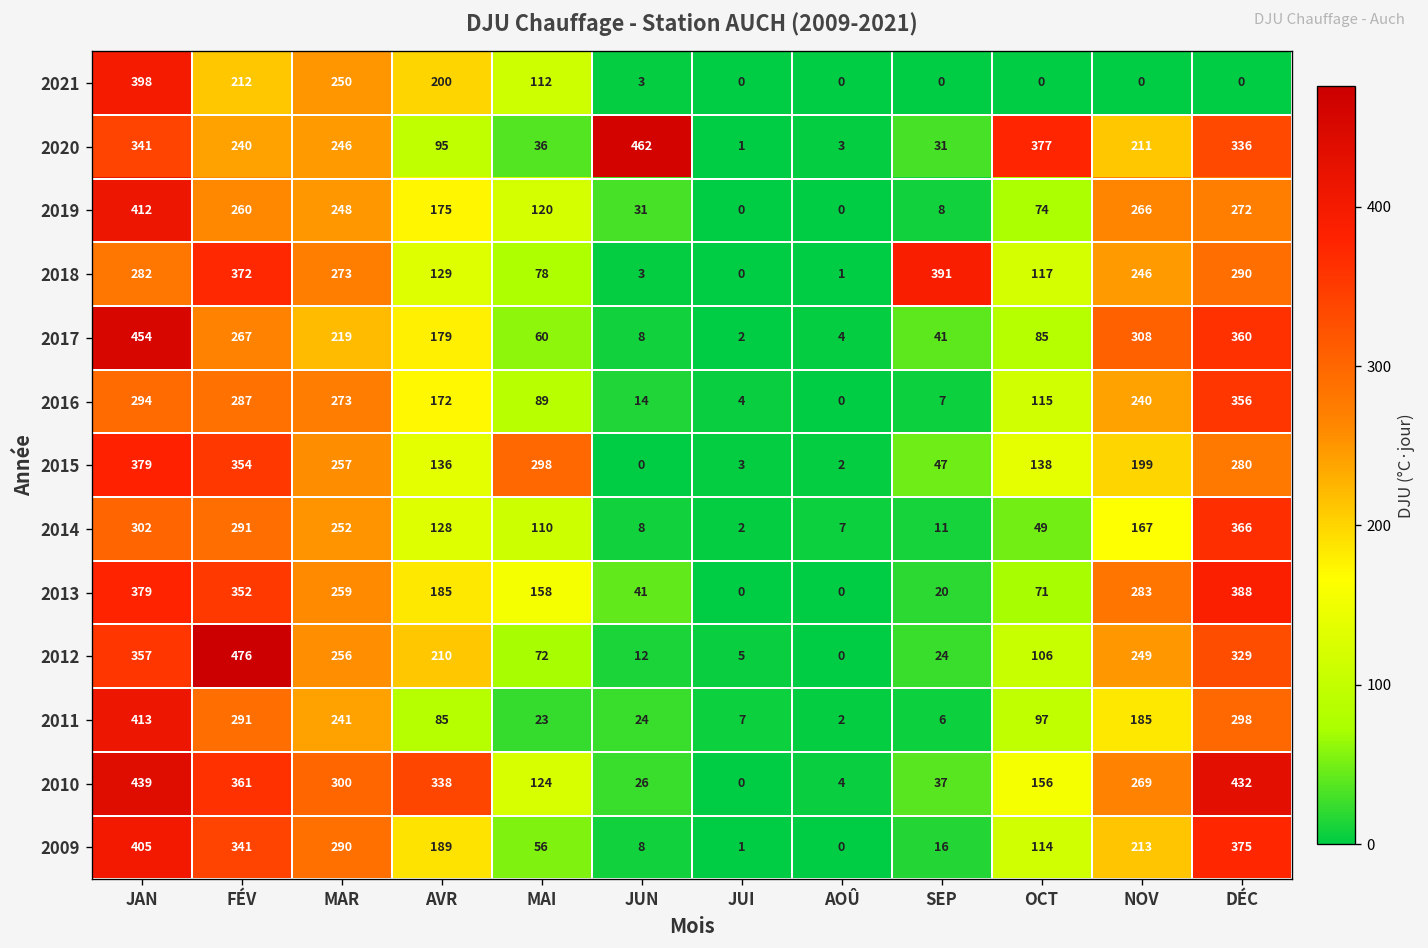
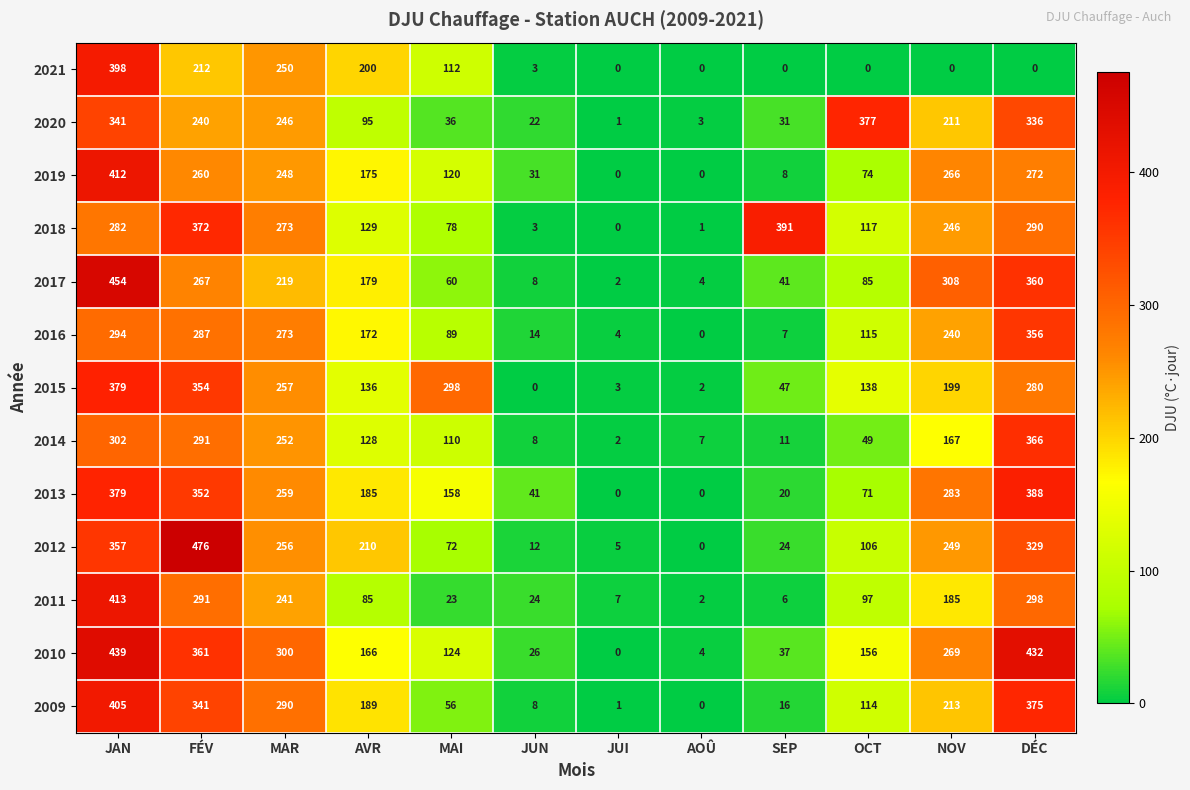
  {
    "2021": {
      "JAN": 398,
      "FÉV": 212,
      "MAR": 250,
      "AVR": 200,
      "MAI": 112,
      "JUN": 3,
      "JUI": 0,
      "AOÛ": 0,
      "SEP": 0,
      "OCT": 0,
      "NOV": 0,
      "DÉC": 0
    },
    "2020": {
      "JAN": 341,
      "FÉV": 240,
      "MAR": 246,
      "AVR": 95,
      "MAI": 36,
-     "JUN": 462,
+     "JUN": 22,
      "JUI": 1,
      "AOÛ": 3,
      "SEP": 31,
      "OCT": 377,
      "NOV": 211,
      "DÉC": 336
    },
    "2019": {
      "JAN": 412,
      "FÉV": 260,
      "MAR": 248,
      "AVR": 175,
      "MAI": 120,
      "JUN": 31,
      "JUI": 0,
      "AOÛ": 0,
      "SEP": 8,
      "OCT": 74,
      "NOV": 266,
      "DÉC": 272
    },
    "2018": {
      "JAN": 282,
      "FÉV": 372,
      "MAR": 273,
      "AVR": 129,
      "MAI": 78,
      "JUN": 3,
      "JUI": 0,
      "AOÛ": 1,
      "SEP": 391,
      "OCT": 117,
      "NOV": 246,
      "DÉC": 290
    },
    "2017": {
      "JAN": 454,
      "FÉV": 267,
      "MAR": 219,
      "AVR": 179,
      "MAI": 60,
      "JUN": 8,
      "JUI": 2,
      "AOÛ": 4,
      "SEP": 41,
      "OCT": 85,
      "NOV": 308,
      "DÉC": 360
    },
    "2016": {
      "JAN": 294,
      "FÉV": 287,
      "MAR": 273,
      "AVR": 172,
      "MAI": 89,
      "JUN": 14,
      "JUI": 4,
      "AOÛ": 0,
      "SEP": 7,
      "OCT": 115,
      "NOV": 240,
      "DÉC": 356
    },
    "2015": {
      "JAN": 379,
      "FÉV": 354,
      "MAR": 257,
      "AVR": 136,
      "MAI": 298,
      "JUN": 0,
      "JUI": 3,
      "AOÛ": 2,
      "SEP": 47,
      "OCT": 138,
      "NOV": 199,
      "DÉC": 280
    },
    "2014": {
      "JAN": 302,
      "FÉV": 291,
      "MAR": 252,
      "AVR": 128,
      "MAI": 110,
      "JUN": 8,
      "JUI": 2,
      "AOÛ": 7,
      "SEP": 11,
      "OCT": 49,
      "NOV": 167,
      "DÉC": 366
    },
    "2013": {
      "JAN": 379,
      "FÉV": 352,
      "MAR": 259,
      "AVR": 185,
      "MAI": 158,
      "JUN": 41,
      "JUI": 0,
      "AOÛ": 0,
      "SEP": 20,
      "OCT": 71,
      "NOV": 283,
      "DÉC": 388
    },
    "2012": {
      "JAN": 357,
      "FÉV": 476,
      "MAR": 256,
      "AVR": 210,
      "MAI": 72,
      "JUN": 12,
      "JUI": 5,
      "AOÛ": 0,
      "SEP": 24,
      "OCT": 106,
      "NOV": 249,
      "DÉC": 329
    },
    "2011": {
      "JAN": 413,
      "FÉV": 291,
      "MAR": 241,
      "AVR": 85,
      "MAI": 23,
      "JUN": 24,
      "JUI": 7,
      "AOÛ": 2,
      "SEP": 6,
      "OCT": 97,
      "NOV": 185,
      "DÉC": 298
    },
    "2010": {
      "JAN": 439,
      "FÉV": 361,
      "MAR": 300,
-     "AVR": 338,
+     "AVR": 166,
      "MAI": 124,
      "JUN": 26,
      "JUI": 0,
      "AOÛ": 4,
      "SEP": 37,
      "OCT": 156,
      "NOV": 269,
      "DÉC": 432
    },
    "2009": {
      "JAN": 405,
      "FÉV": 341,
      "MAR": 290,
      "AVR": 189,
      "MAI": 56,
      "JUN": 8,
      "JUI": 1,
      "AOÛ": 0,
      "SEP": 16,
      "OCT": 114,
      "NOV": 213,
      "DÉC": 375
    }
  }
